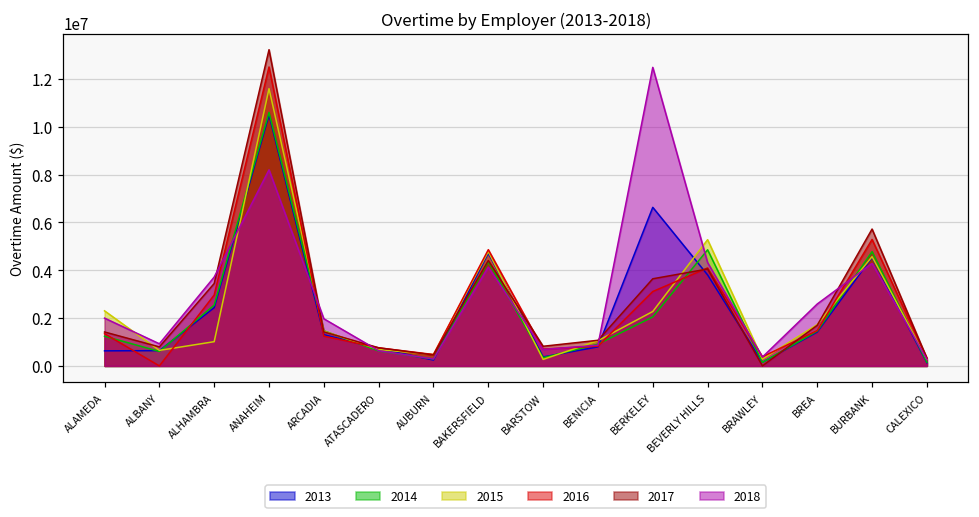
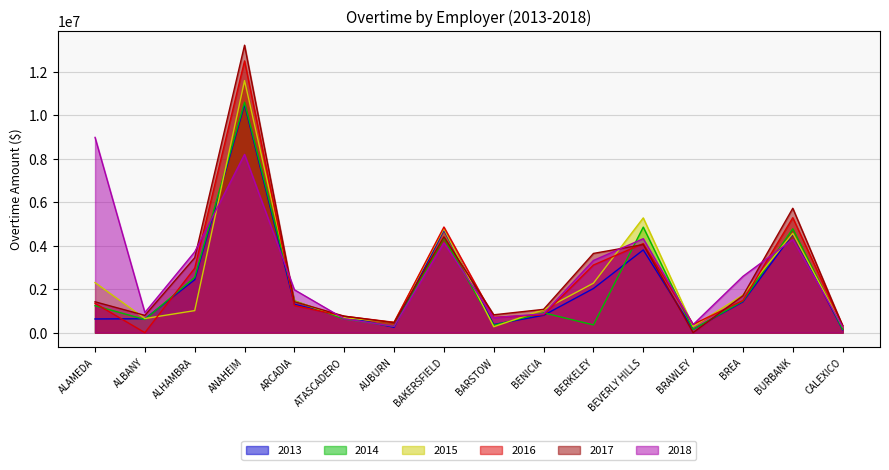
  {
    "2013": {
      "ALAMEDA": 600000,
-     "BERKELEY": 6600000,
+     "BERKELEY": 2000000,
      "BEVERLY HILLS": 3800000
    },
    "2014": {
-     "BERKELEY": 2000000,
+     "BERKELEY": 400000,
      "BEVERLY HILLS": 4900000,
      "BURBANK": 4800000
    },
    "2015": {
      "ALAMEDA": 2300000,
      "ALHAMBRA": 1000000,
      "ANAHEIM": 11600000,
      "BERKELEY": 2300000,
      "BEVERLY HILLS": 5300000
    },
    "2018": {
-     "ALAMEDA": 2000000,
+     "ALAMEDA": 9000000,
      "ALBANY": 900000,
      "ALHAMBRA": 3700000,
      "ANAHEIM": 8200000,
      "ARCADIA": 2000000,
      "BAKERSFIELD": 4100000,
-     "BERKELEY": 12500000,
+     "BERKELEY": 3300000,
      "BEVERLY HILLS": 4300000,
      "BREA": 2600000,
      "BURBANK": 4300000
    }
  }
